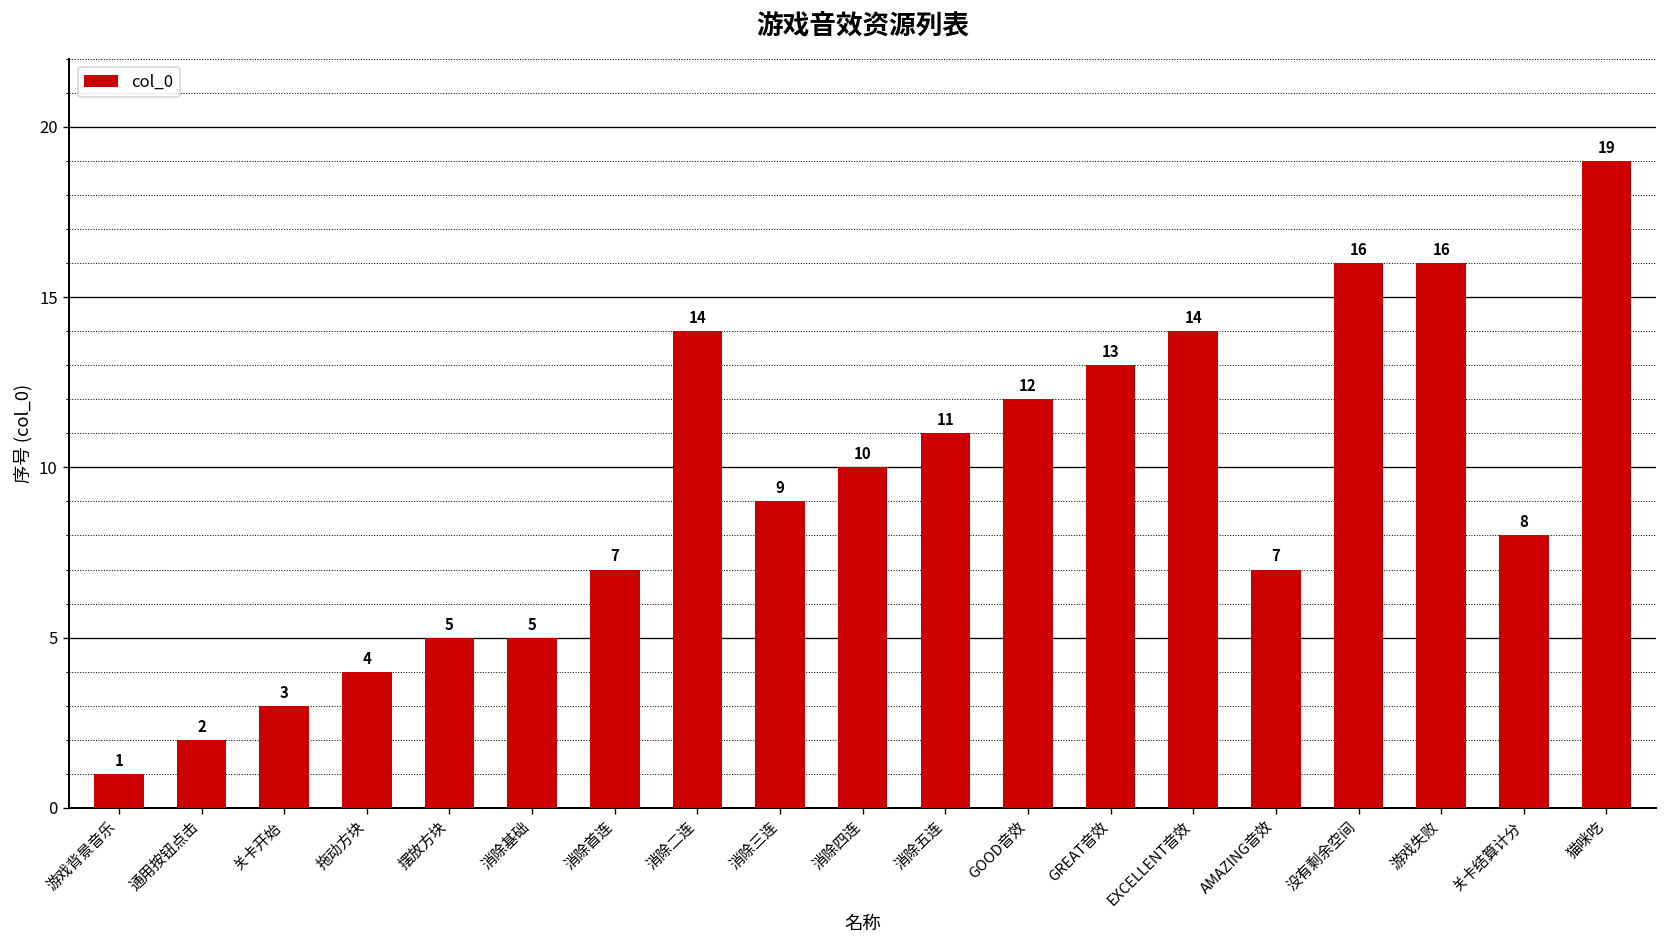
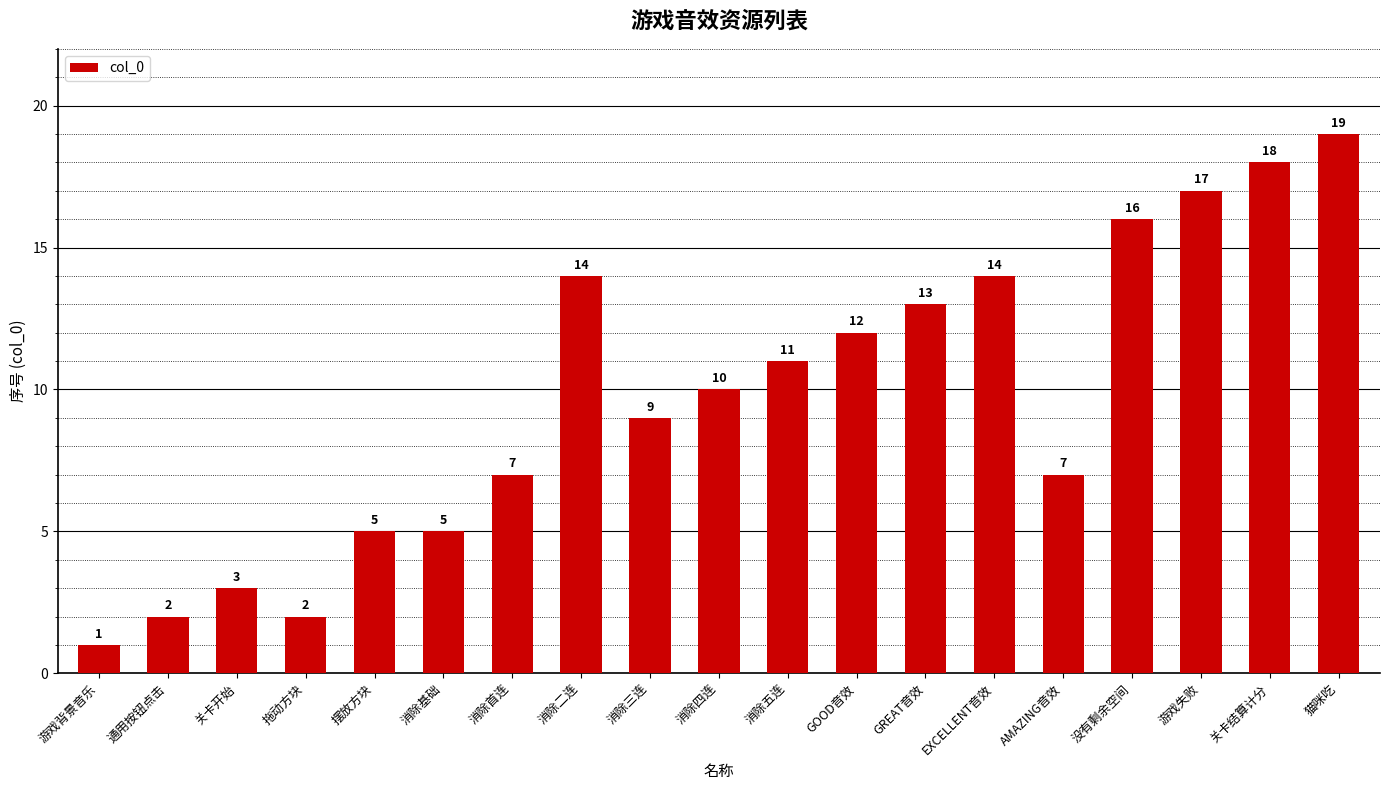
  {
    "游戏背景音乐": 1,
    "通用按钮点击": 2,
    "关卡开始": 3,
-   "拖动方块": 4,
+   "拖动方块": 2,
    "摆放方块": 5,
    "消除基础": 5,
    "消除首连": 7,
    "消除二连": 14,
    "消除三连": 9,
    "消除四连": 10,
    "消除五连": 11,
    "GOOD音效": 12,
    "GREAT音效": 13,
    "EXCELLENT音效": 14,
    "AMAZING音效": 7,
    "没有剩余空间": 16,
-   "游戏失败": 16,
-   "关卡结算计分": 8,
+   "游戏失败": 17,
+   "关卡结算计分": 18,
    "猫咪吃": 19
  }
